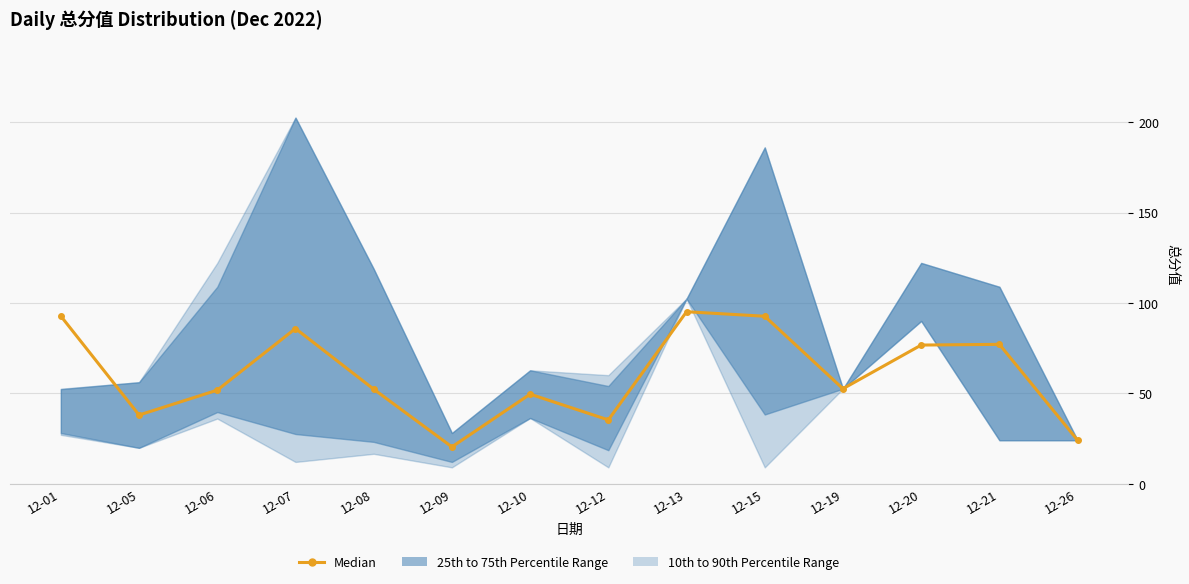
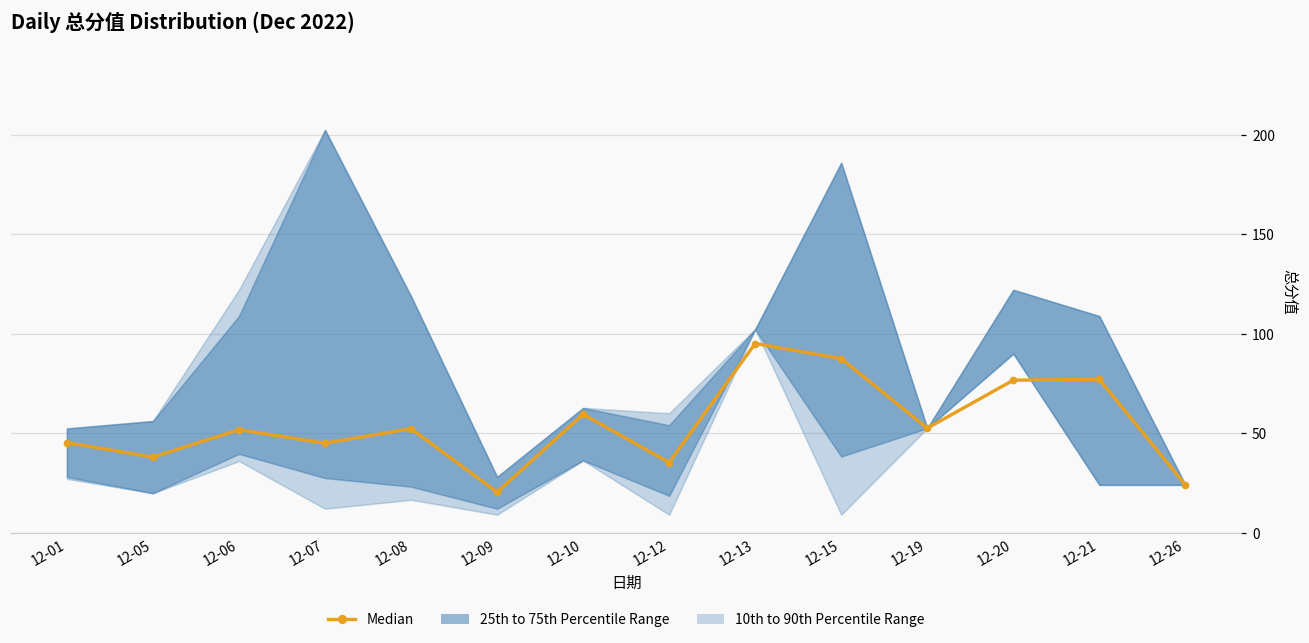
  {
    "Median": {
-     "12-01": 93,
+     "12-01": 45,
      "12-05": 38,
      "12-06": 52,
-     "12-07": 86,
+     "12-07": 45,
      "12-08": 52,
      "12-09": 20,
-     "12-10": 50,
+     "12-10": 60,
      "12-12": 35,
      "12-13": 95,
-     "12-15": 93,
+     "12-15": 88,
      "12-20": 77,
      "12-21": 77
    }
  }
